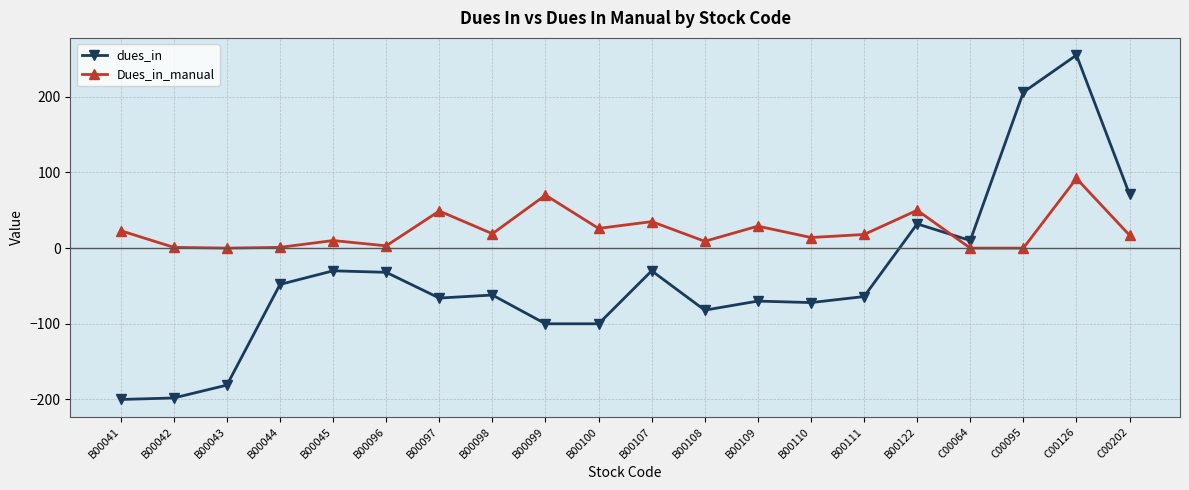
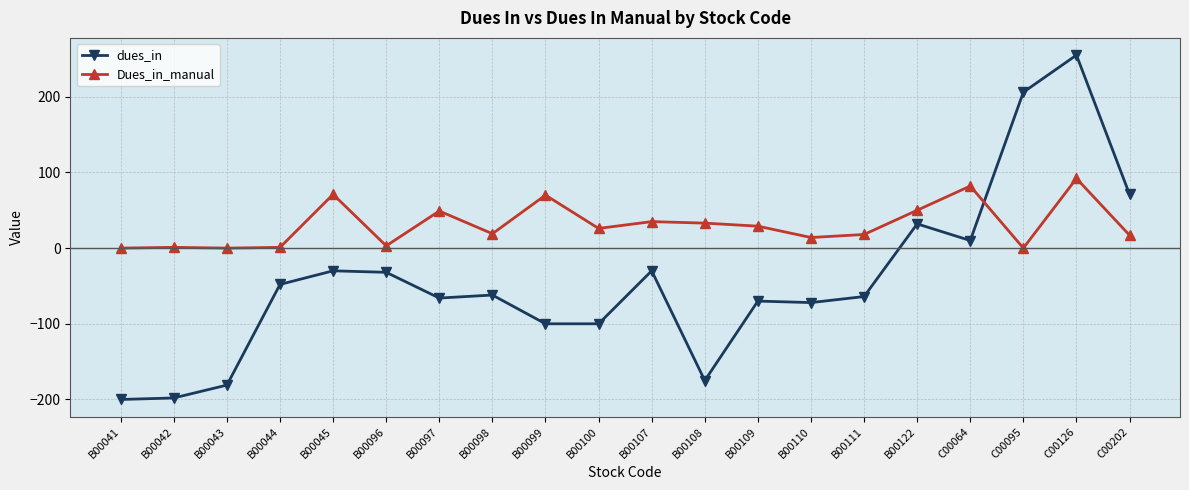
  {
    "dues_in": {
      "B00041": -200,
      "B00042": -200,
      "B00043": -180,
      "B00044": -50,
      "B00045": -30,
      "B00096": -30,
      "B00097": -70,
      "B00098": -60,
      "B00099": -100,
      "B00100": -100,
      "B00107": -30,
-     "B00108": -80,
+     "B00108": -180,
      "B00109": -70,
      "B00110": -70,
      "B00111": -60,
      "B00122": 30,
      "C00064": 10,
      "C00095": 210,
      "C00126": 260,
      "C00202": 70
    },
    "Dues_in_manual": {
-     "B00041": 20,
+     "B00041": 0,
      "B00042": 0,
      "B00043": 0,
      "B00044": 0,
-     "B00045": 10,
+     "B00045": 70,
      "B00096": 0,
      "B00097": 50,
      "B00098": 20,
      "B00099": 70,
      "B00100": 30,
      "B00107": 40,
-     "B00108": 10,
+     "B00108": 30,
      "B00109": 30,
      "B00110": 10,
      "B00111": 20,
      "B00122": 50,
-     "C00064": 0,
+     "C00064": 80,
      "C00095": 0,
      "C00126": 90,
      "C00202": 20
    }
  }
